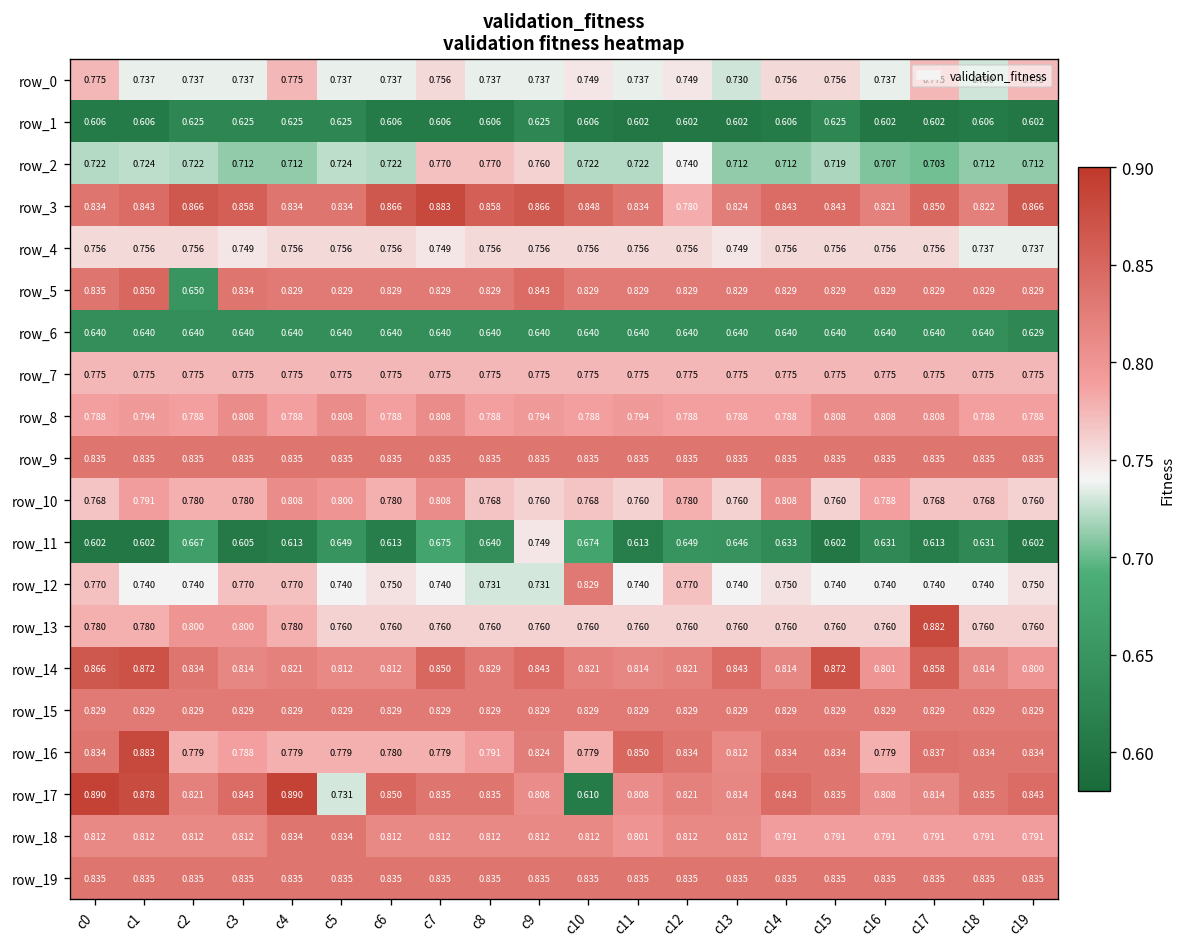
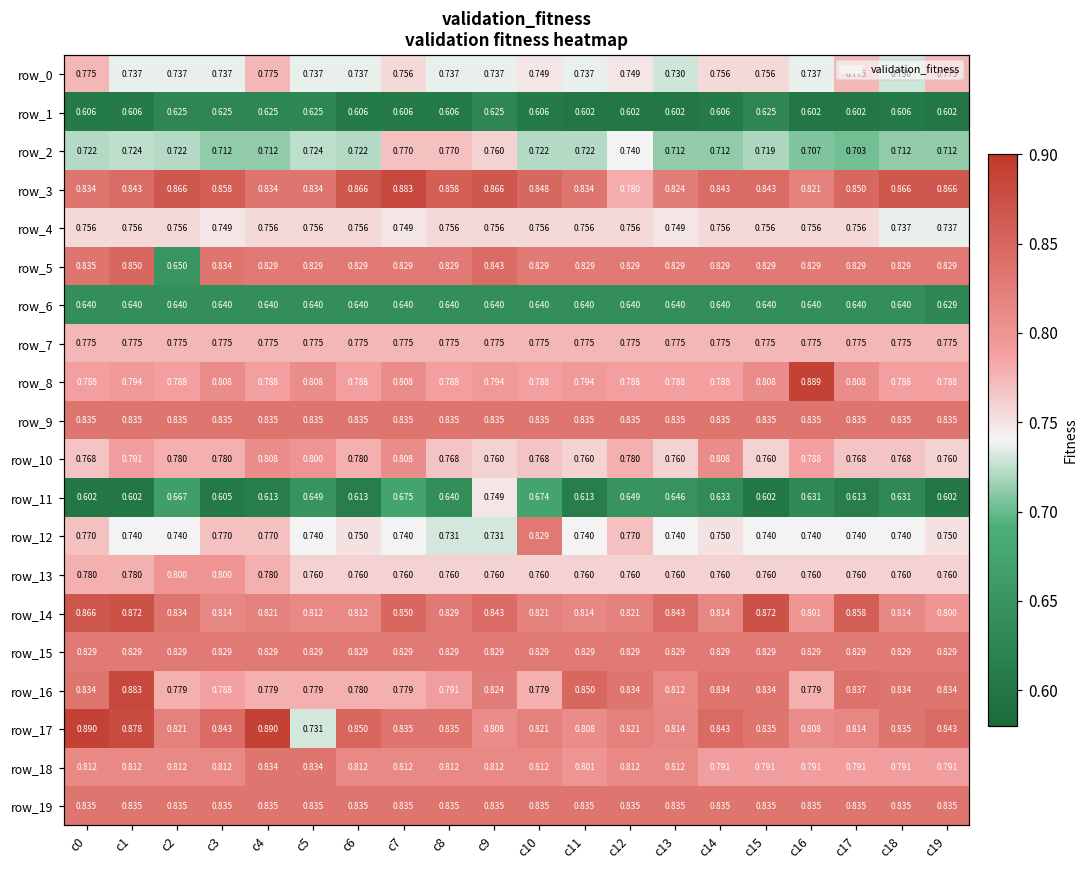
  {
    "row_3": {
      "c0": 0.834,
      "c1": 0.843,
      "c2": 0.866,
      "c3": 0.858,
      "c4": 0.834,
      "c5": 0.834,
      "c6": 0.866,
      "c7": 0.883,
      "c8": 0.858,
      "c9": 0.866,
      "c10": 0.848,
      "c11": 0.834,
      "c12": 0.780,
      "c13": 0.824,
      "c14": 0.843,
      "c15": 0.843,
      "c16": 0.821,
      "c17": 0.850,
-     "c18": 0.822,
+     "c18": 0.866,
      "c19": 0.866
    },
    "row_8": {
      "c0": 0.788,
      "c1": 0.794,
      "c2": 0.788,
      "c3": 0.808,
      "c4": 0.788,
      "c5": 0.808,
      "c6": 0.788,
      "c7": 0.808,
      "c8": 0.788,
      "c9": 0.794,
      "c10": 0.788,
      "c11": 0.794,
      "c12": 0.788,
      "c13": 0.788,
      "c14": 0.788,
      "c15": 0.808,
-     "c16": 0.808,
+     "c16": 0.889,
      "c17": 0.808,
      "c18": 0.788,
      "c19": 0.788
    },
    "row_13": {
      "c0": 0.780,
      "c1": 0.780,
      "c2": 0.800,
      "c3": 0.800,
      "c4": 0.780,
      "c5": 0.760,
      "c6": 0.760,
      "c7": 0.760,
      "c8": 0.760,
      "c9": 0.760,
      "c10": 0.760,
      "c11": 0.760,
      "c12": 0.760,
      "c13": 0.760,
      "c14": 0.760,
      "c15": 0.760,
      "c16": 0.760,
-     "c17": 0.882,
+     "c17": 0.760,
      "c18": 0.760,
      "c19": 0.760
    },
    "row_17": {
      "c0": 0.890,
      "c1": 0.878,
      "c2": 0.821,
      "c3": 0.843,
      "c4": 0.890,
      "c5": 0.731,
      "c6": 0.850,
      "c7": 0.835,
      "c8": 0.835,
      "c9": 0.808,
-     "c10": 0.610,
+     "c10": 0.821,
      "c11": 0.808,
      "c12": 0.821,
      "c13": 0.814,
      "c14": 0.843,
      "c15": 0.835,
      "c16": 0.808,
      "c17": 0.814,
      "c18": 0.835,
      "c19": 0.843
    }
  }
